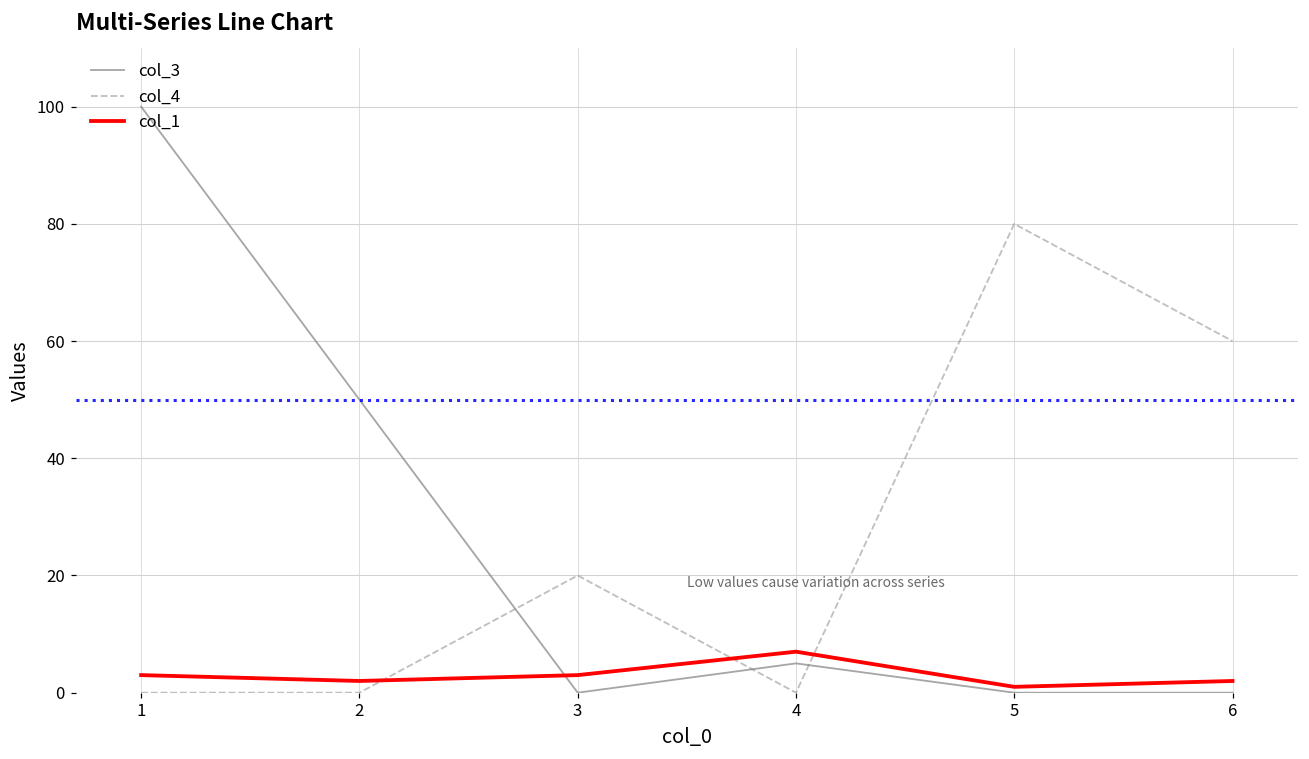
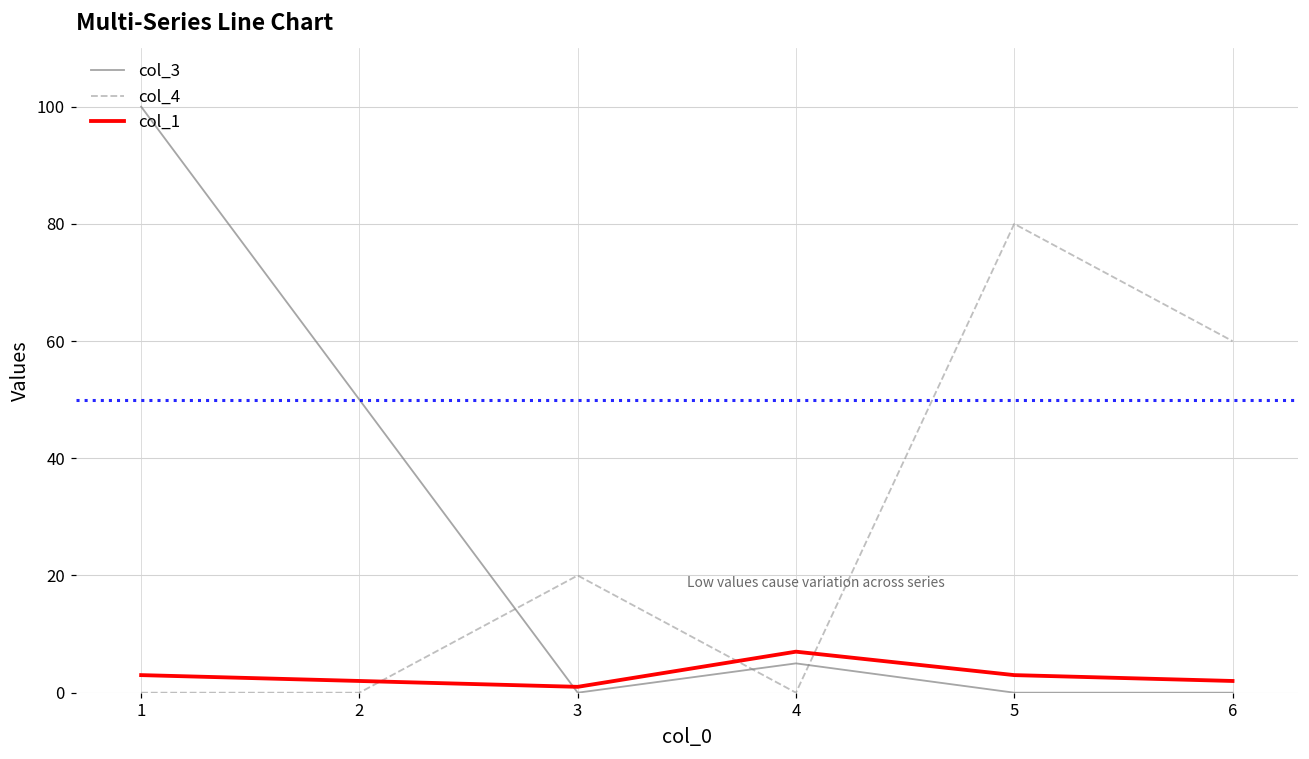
  {
    "col_1": {
      "1": 3,
      "2": 2,
-     "3": 3,
+     "3": 1,
      "4": 7,
-     "5": 1,
+     "5": 3,
      "6": 2
    }
  }
